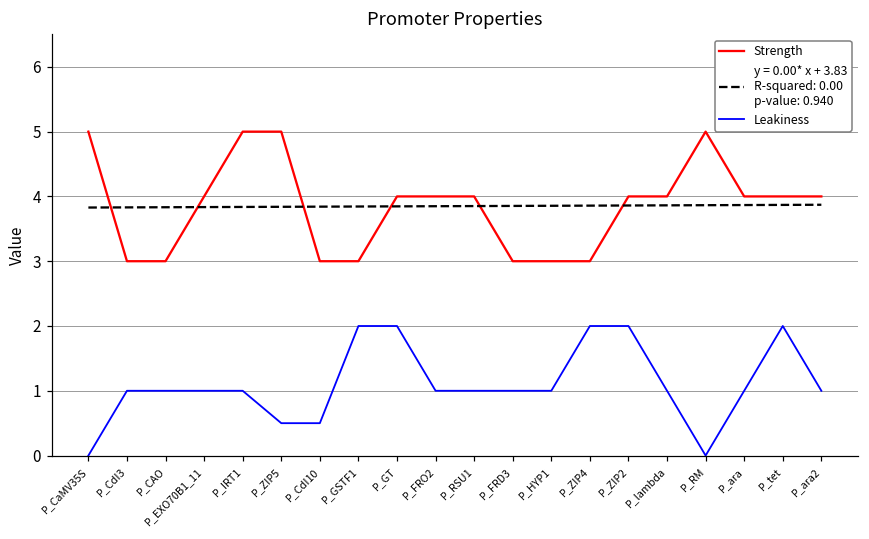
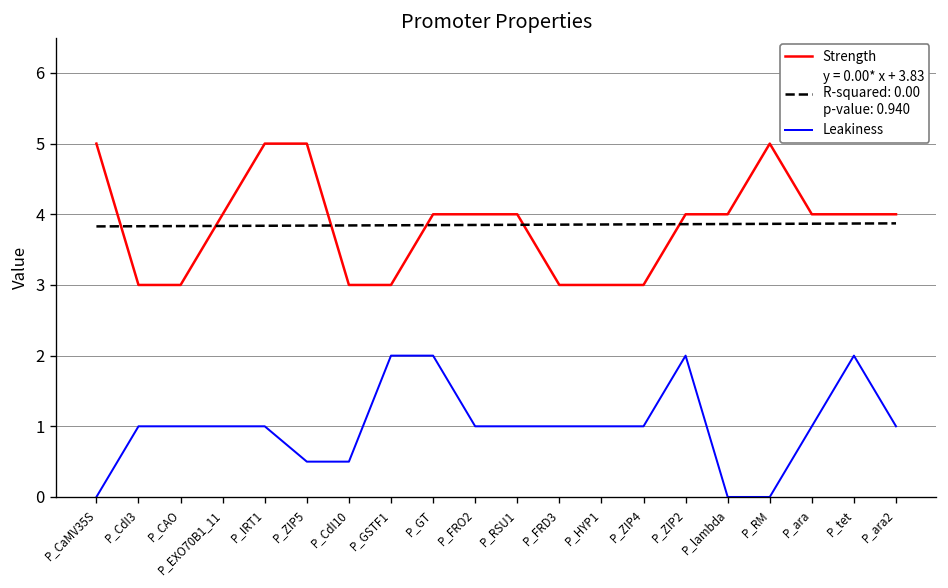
  {
    "Strength": {
      "P_CaMV35S": 5,
      "P_CdI3": 3,
      "P_CAO": 3,
      "P_EXO70B1_11": 4,
      "P_IRT1": 5,
      "P_ZIP5": 5,
      "P_CdI10": 3,
      "P_GSTF1": 3,
      "P_GT": 4,
      "P_FRO2": 4,
      "P_RSU1": 4,
      "P_FRD3": 3,
      "P_HYP1": 3,
      "P_ZIP4": 3,
      "P_ZIP2": 4,
      "P_lambda": 4,
      "P_RM": 5,
      "P_ara": 4,
      "P_tet": 4,
      "P_ara2": 4
    },
    "y = 0.00* x + 3.83 R-squared: 0.00 p-value: 0.940": {
      "P_CaMV35S": 3.8,
      "P_CdI3": 3.8,
      "P_CAO": 3.8,
      "P_EXO70B1_11": 3.8,
      "P_IRT1": 3.8,
      "P_ZIP5": 3.8,
      "P_CdI10": 3.8,
      "P_GSTF1": 3.8,
      "P_GT": 3.8,
      "P_FRO2": 3.8,
      "P_RSU1": 3.9,
      "P_FRD3": 3.9,
      "P_HYP1": 3.9,
      "P_ZIP4": 3.9,
      "P_ZIP2": 3.9,
      "P_lambda": 3.9,
      "P_RM": 3.9,
      "P_ara": 3.9,
      "P_tet": 3.9,
      "P_ara2": 3.9
    },
    "Leakiness": {
      "P_CaMV35S": 0,
      "P_CdI3": 1,
      "P_CAO": 1,
      "P_EXO70B1_11": 1,
      "P_IRT1": 1,
      "P_ZIP5": 0.5,
      "P_CdI10": 0.5,
      "P_GSTF1": 2,
      "P_GT": 2,
      "P_FRO2": 1,
      "P_RSU1": 1,
      "P_FRD3": 1,
      "P_HYP1": 1,
-     "P_ZIP4": 2,
+     "P_ZIP4": 1,
      "P_ZIP2": 2,
-     "P_lambda": 1,
+     "P_lambda": 0,
      "P_RM": 0,
      "P_ara": 1,
      "P_tet": 2,
      "P_ara2": 1
    }
  }
